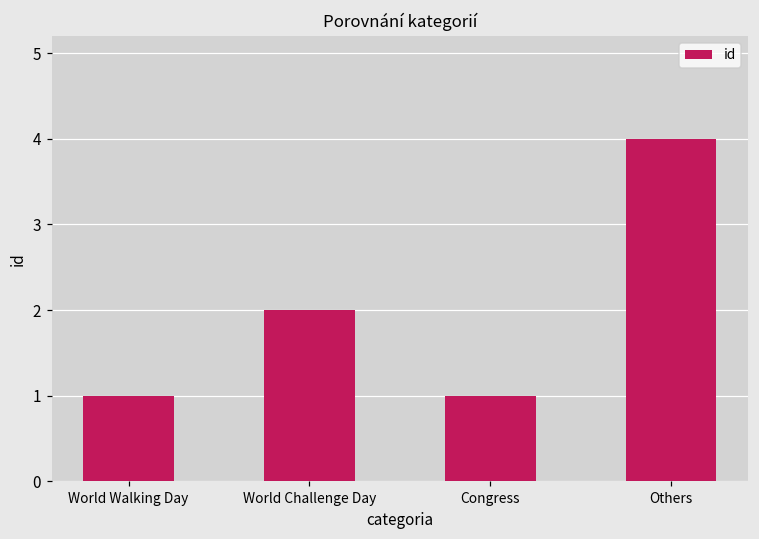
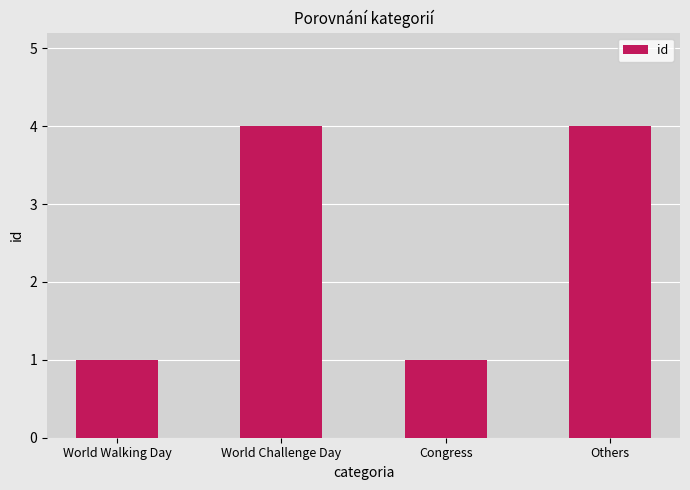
  {
    "World Walking Day": 1,
-   "World Challenge Day": 2,
+   "World Challenge Day": 4,
    "Congress": 1,
    "Others": 4
  }
